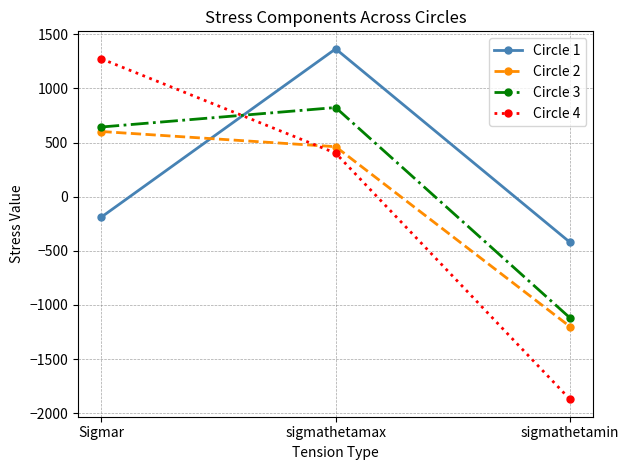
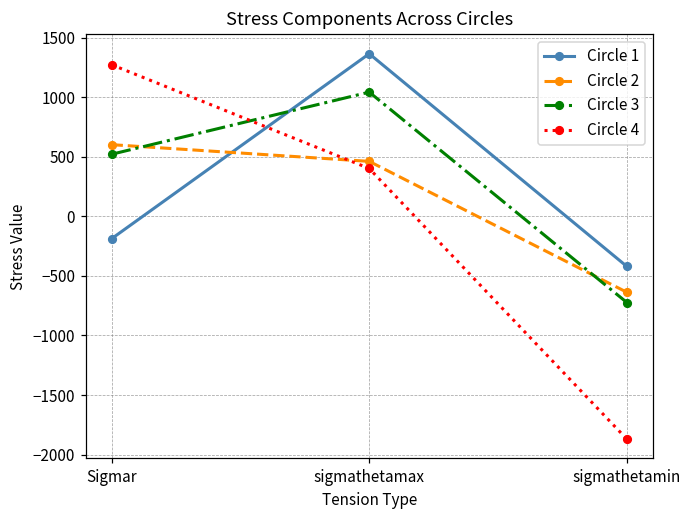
  {
    "Circle 1": {
      "Sigmar": -190,
      "sigmathetamax": 1370,
      "sigmathetamin": -420
    },
    "Circle 2": {
      "Sigmar": 600,
      "sigmathetamax": 460,
-     "sigmathetamin": -1200
+     "sigmathetamin": -640
    },
    "Circle 3": {
-     "Sigmar": 640,
-     "sigmathetamax": 820,
-     "sigmathetamin": -1120
+     "Sigmar": 520,
+     "sigmathetamax": 1040,
+     "sigmathetamin": -720
    },
    "Circle 4": {
      "Sigmar": 1270,
      "sigmathetamax": 400,
      "sigmathetamin": -1870
    }
  }
